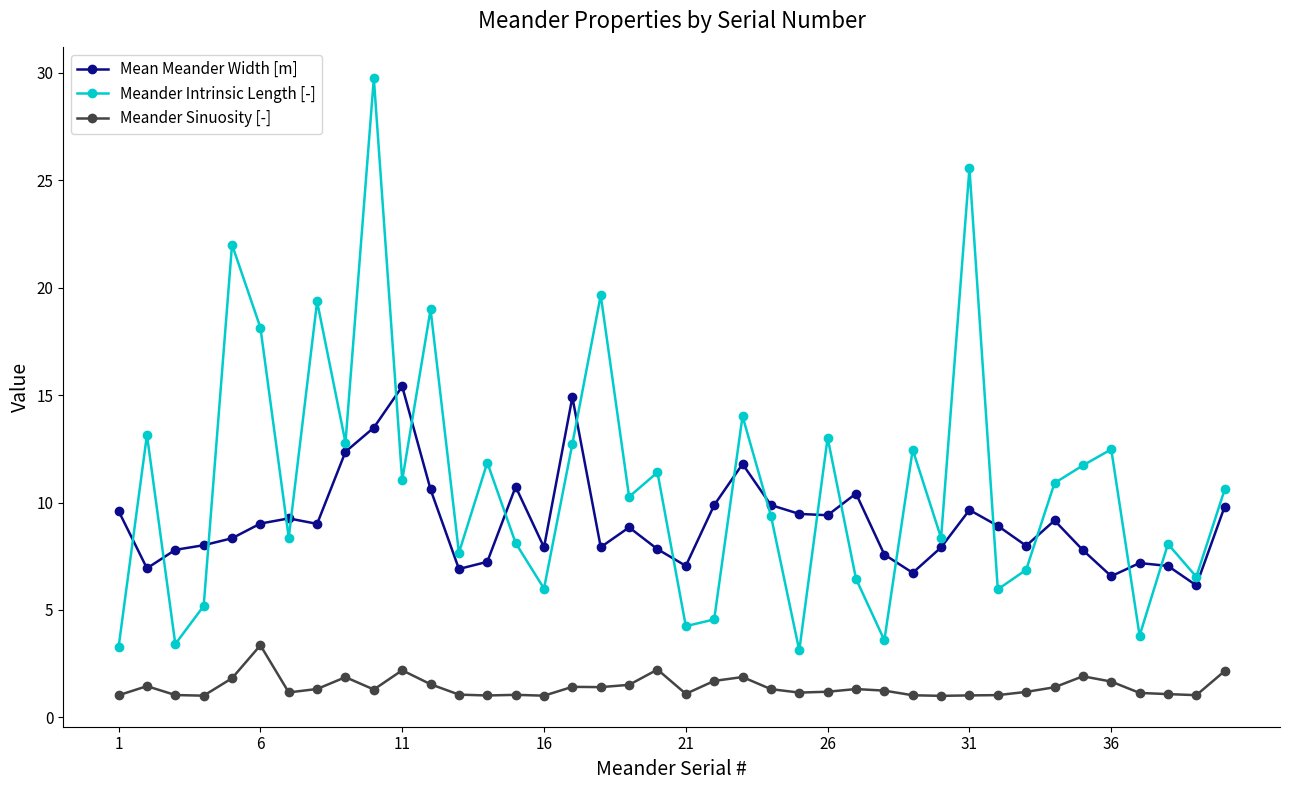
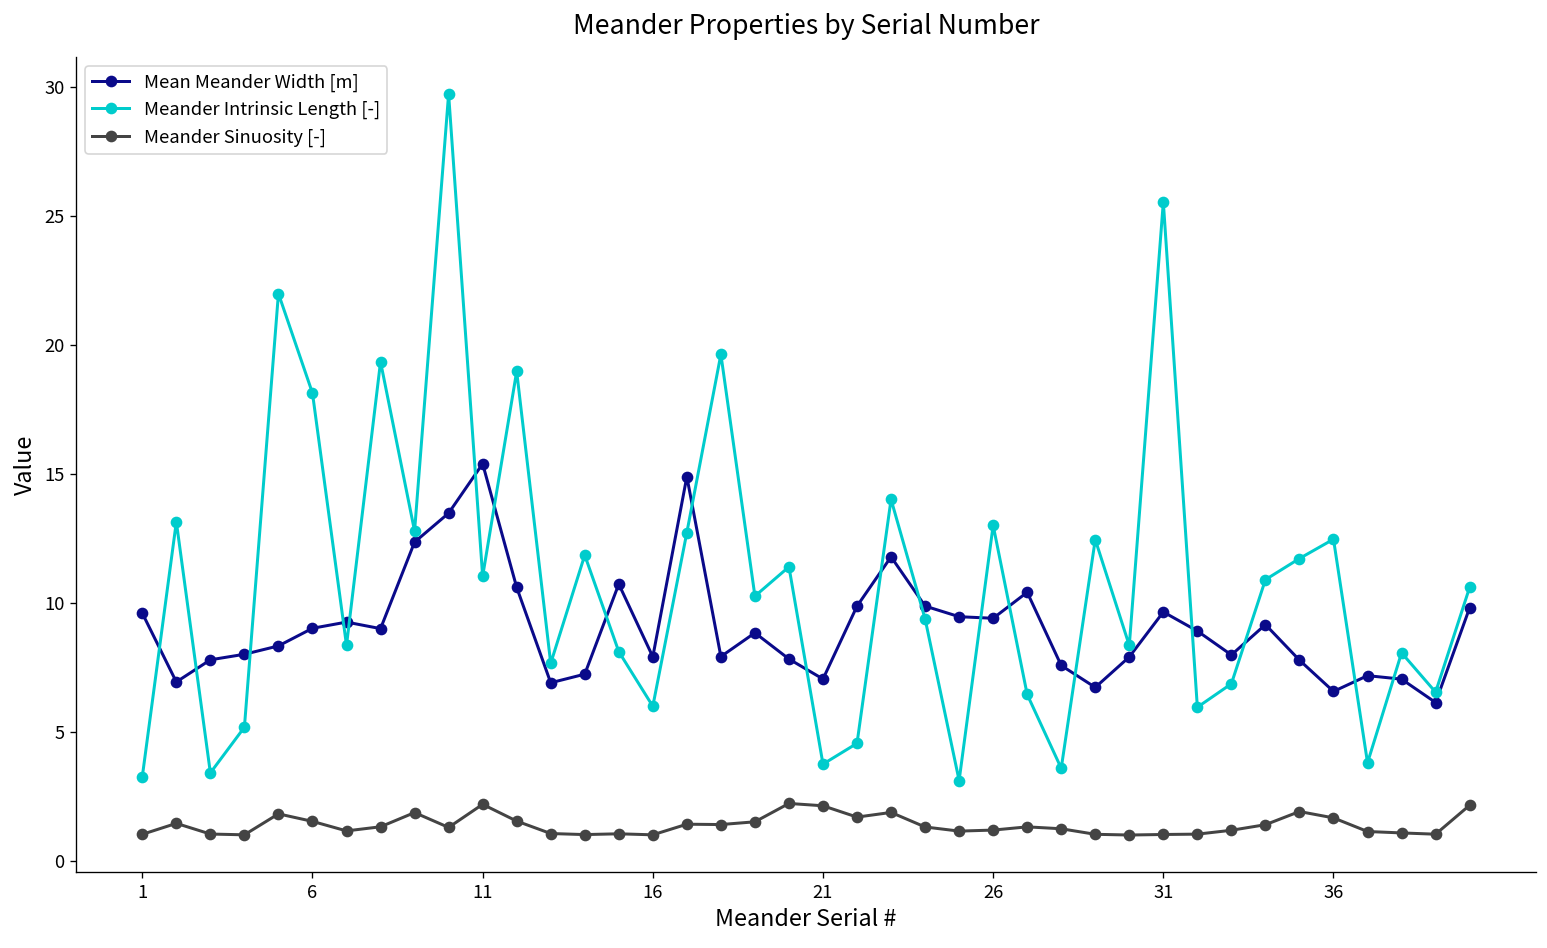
  {
    "Mean Meander Width [m]": {
      "1": 9.6,
      "6": 9.0,
      "11": 15.4,
      "16": 7.9,
      "21": 7.1,
      "26": 9.4,
      "31": 9.7,
      "36": 6.6
    },
    "Meander Intrinsic Length [-]": {
      "1": 3.3,
      "6": 18.1,
      "11": 11.0,
      "16": 6.0,
-     "21": 4.2,
+     "21": 3.8,
      "26": 13.0,
      "31": 25.6,
      "36": 12.5
    },
    "Meander Sinuosity [-]": {
      "1": 1.0,
-     "6": 3.4,
+     "6": 1.5,
      "11": 2.2,
      "16": 1.0,
-     "21": 1.1,
+     "21": 2.1,
      "26": 1.2,
      "31": 1.0,
      "36": 1.7
    }
  }
